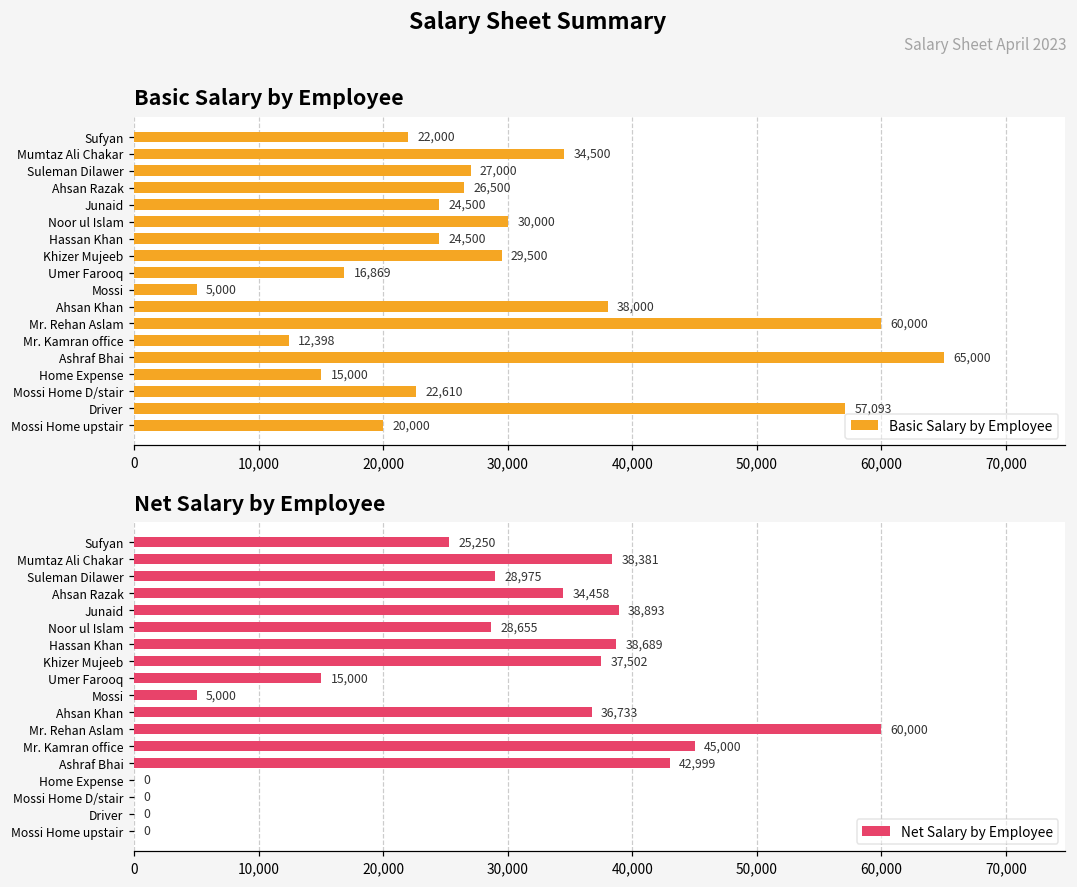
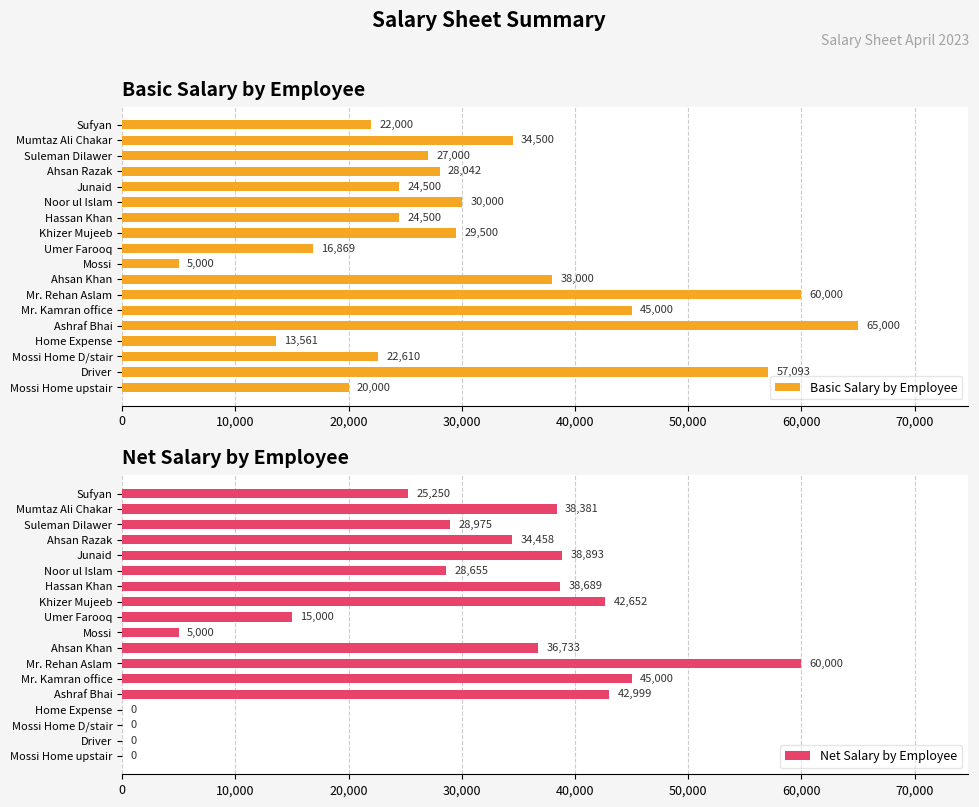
  {
    "Basic Salary by Employee": {
      "Sufyan": "22,000",
      "Mumtaz Ali Chakar": "34,500",
      "Suleman Dilawer": "27,000",
-     "Ahsan Razak": "26,500",
+     "Ahsan Razak": "28,042",
      "Junaid": "24,500",
      "Noor ul Islam": "30,000",
      "Hassan Khan": "24,500",
      "Khizer Mujeeb": "29,500",
      "Umer Farooq": "16,869",
      "Mossi": "5,000",
      "Ahsan Khan": "38,000",
      "Mr. Rehan Aslam": "60,000",
-     "Mr. Kamran office": "12,398",
+     "Mr. Kamran office": "45,000",
      "Ashraf Bhai": "65,000",
-     "Home Expense": "15,000",
+     "Home Expense": "13,561",
      "Mossi Home D/stair": "22,610",
      "Mossi Home upstair": "20,000"
    },
    "Net Salary by Employee": {
      "Sufyan": "25,250",
      "Mumtaz Ali Chakar": "38,381",
      "Suleman Dilawer": "28,975",
      "Noor ul Islam": "28,655",
-     "Khizer Mujeeb": "37,502",
+     "Khizer Mujeeb": "42,652",
      "Umer Farooq": "15,000",
      "Mossi": "5,000",
      "Ahsan Khan": "36,733",
      "Mr. Rehan Aslam": "60,000",
      "Mr. Kamran office": "45,000",
      "Home Expense": "0",
      "Mossi Home D/stair": "0",
      "Driver": "0",
      "Mossi Home upstair": "0"
    }
  }
